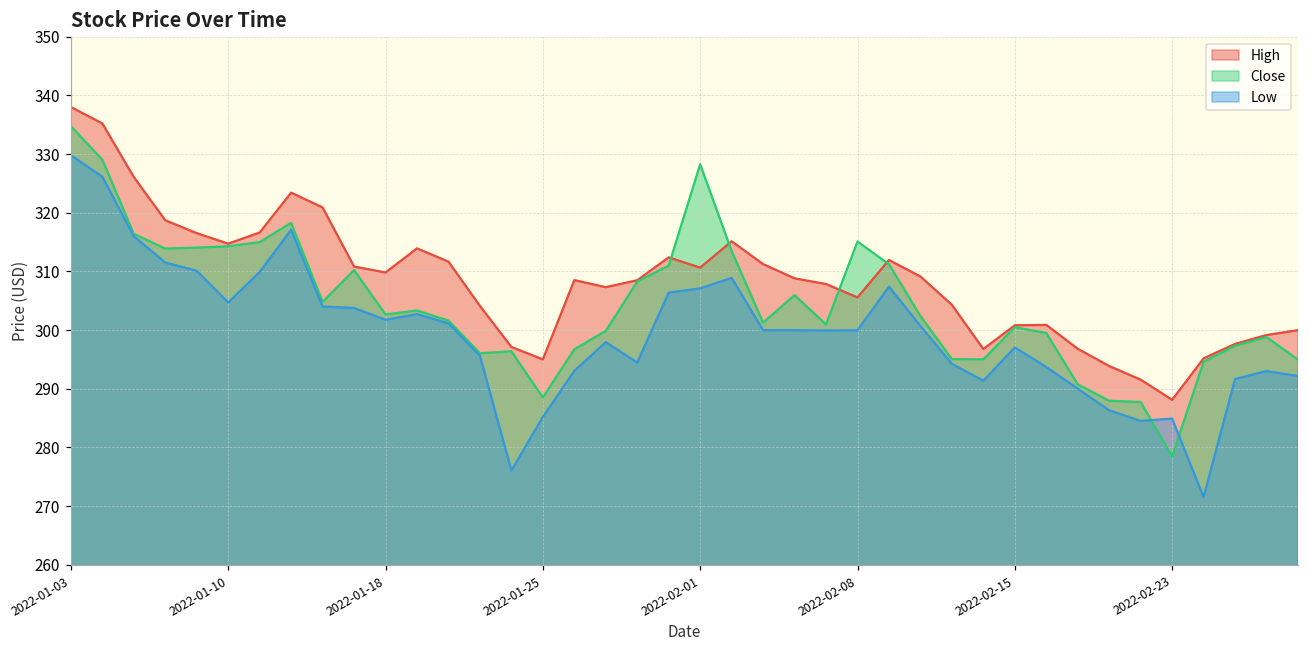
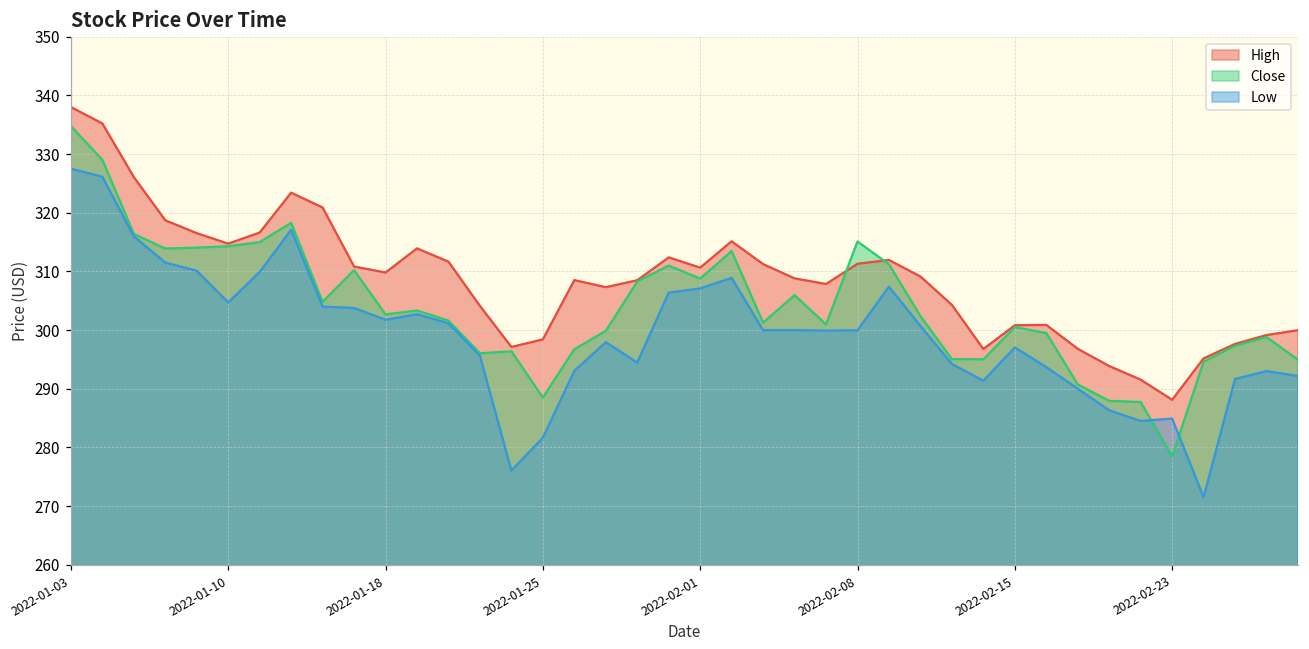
  {
    "High": {
      "2022-01-03": 338,
      "2022-01-18": 310,
-     "2022-01-25": 295,
+     "2022-01-25": 298,
      "2022-02-01": 311,
-     "2022-02-08": 306,
+     "2022-02-08": 311,
      "2022-02-23": 288
    },
    "Close": {
      "2022-01-03": 335,
      "2022-01-18": 303,
      "2022-01-25": 288,
-     "2022-02-01": 328,
+     "2022-02-01": 309,
      "2022-02-08": 315,
      "2022-02-23": 278
    },
    "Low": {
-     "2022-01-03": 330,
+     "2022-01-03": 328,
      "2022-01-10": 305,
      "2022-01-18": 302,
-     "2022-01-25": 285,
+     "2022-01-25": 282,
      "2022-02-01": 307,
      "2022-02-08": 300,
      "2022-02-15": 297,
      "2022-02-23": 285
    }
  }
